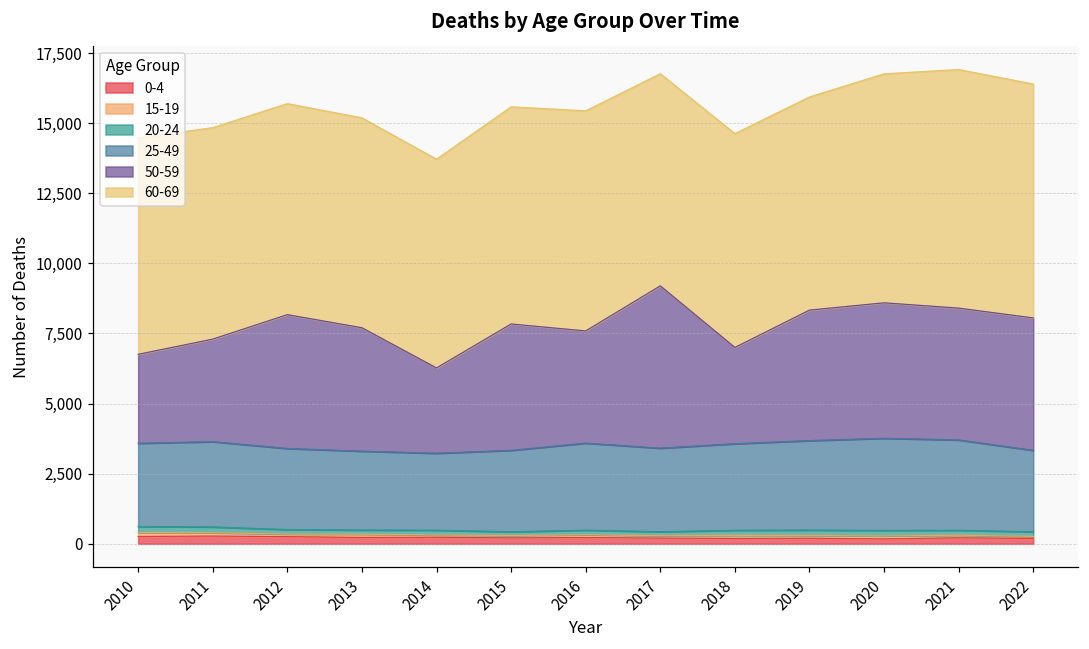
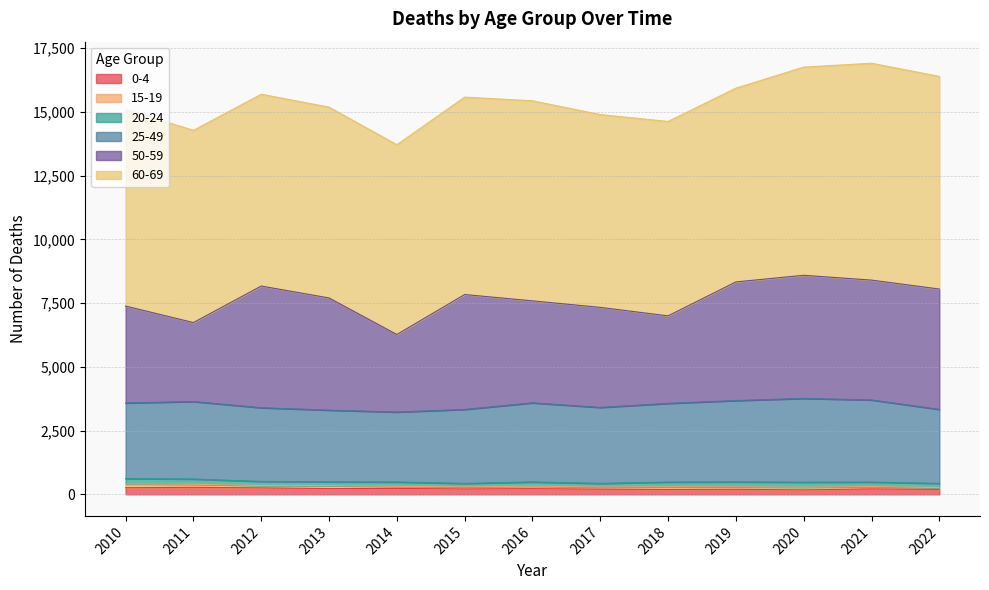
  {
    "0-4": {
      "2010": "300",
      "2011": "300",
      "2013": "200",
      "2018": "200",
      "2020": "200"
    },
    "50-59": {
-     "2010": "3,200",
-     "2011": "3,700",
+     "2010": "3,800",
+     "2011": "3,100",
      "2012": "4,800",
      "2013": "4,400",
      "2014": "3,000",
      "2015": "4,500",
      "2016": "4,000",
-     "2017": "5,800",
+     "2017": "3,900",
      "2018": "3,400",
      "2019": "4,700",
      "2020": "4,800",
      "2021": "4,700",
      "2022": "4,700"
    }
  }
